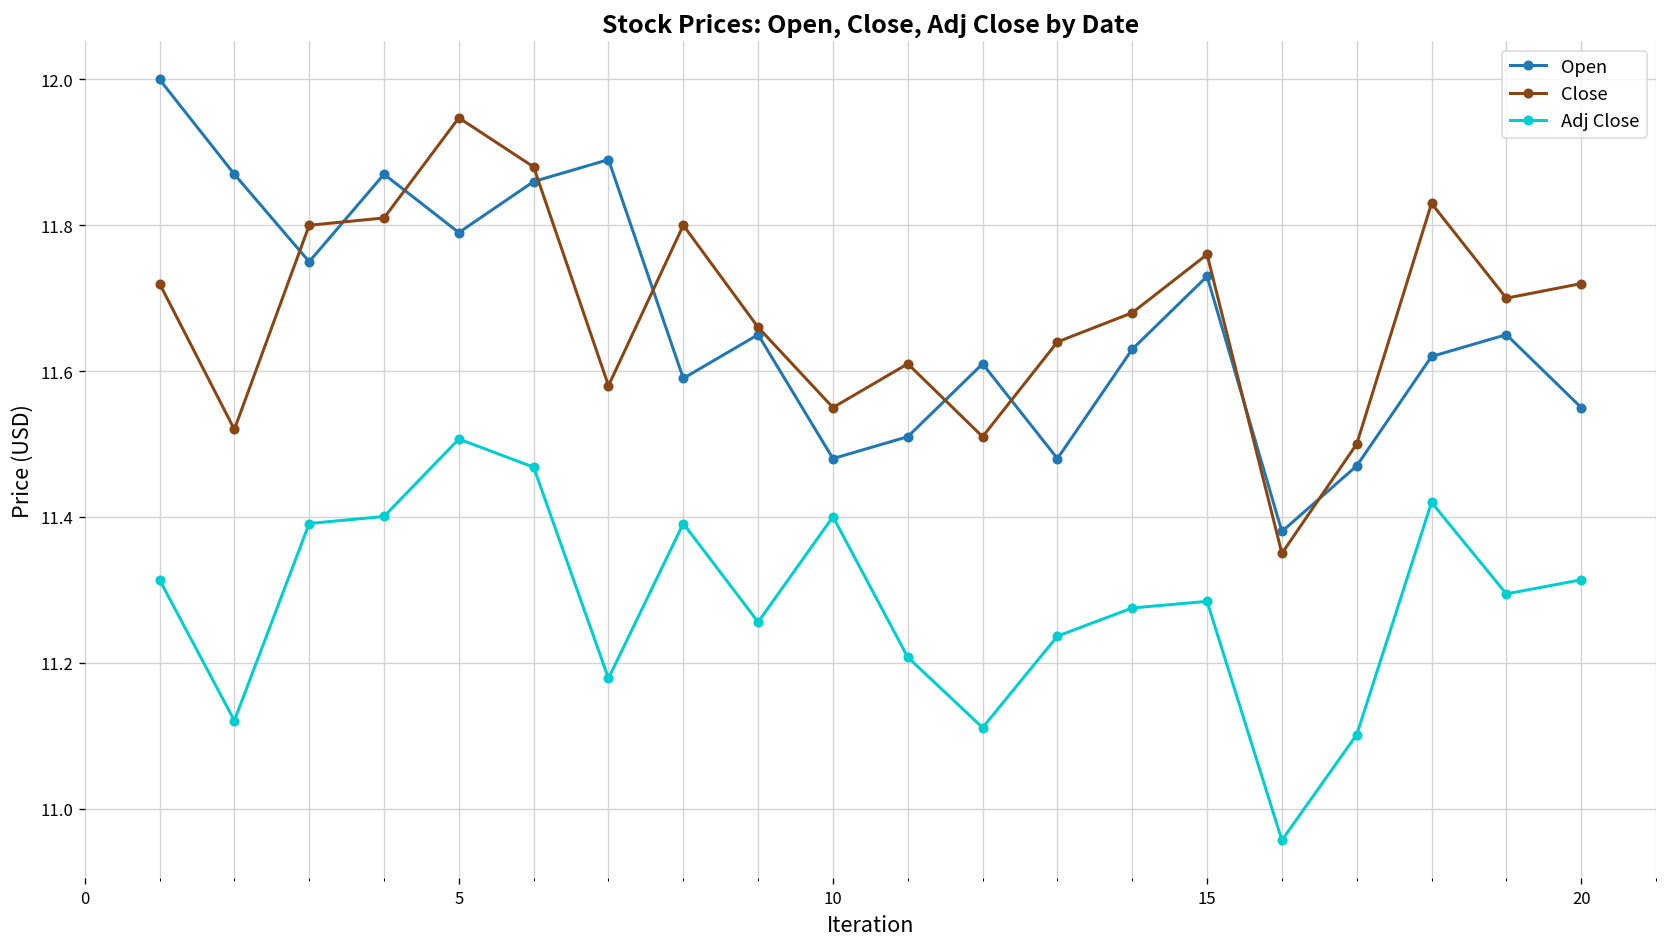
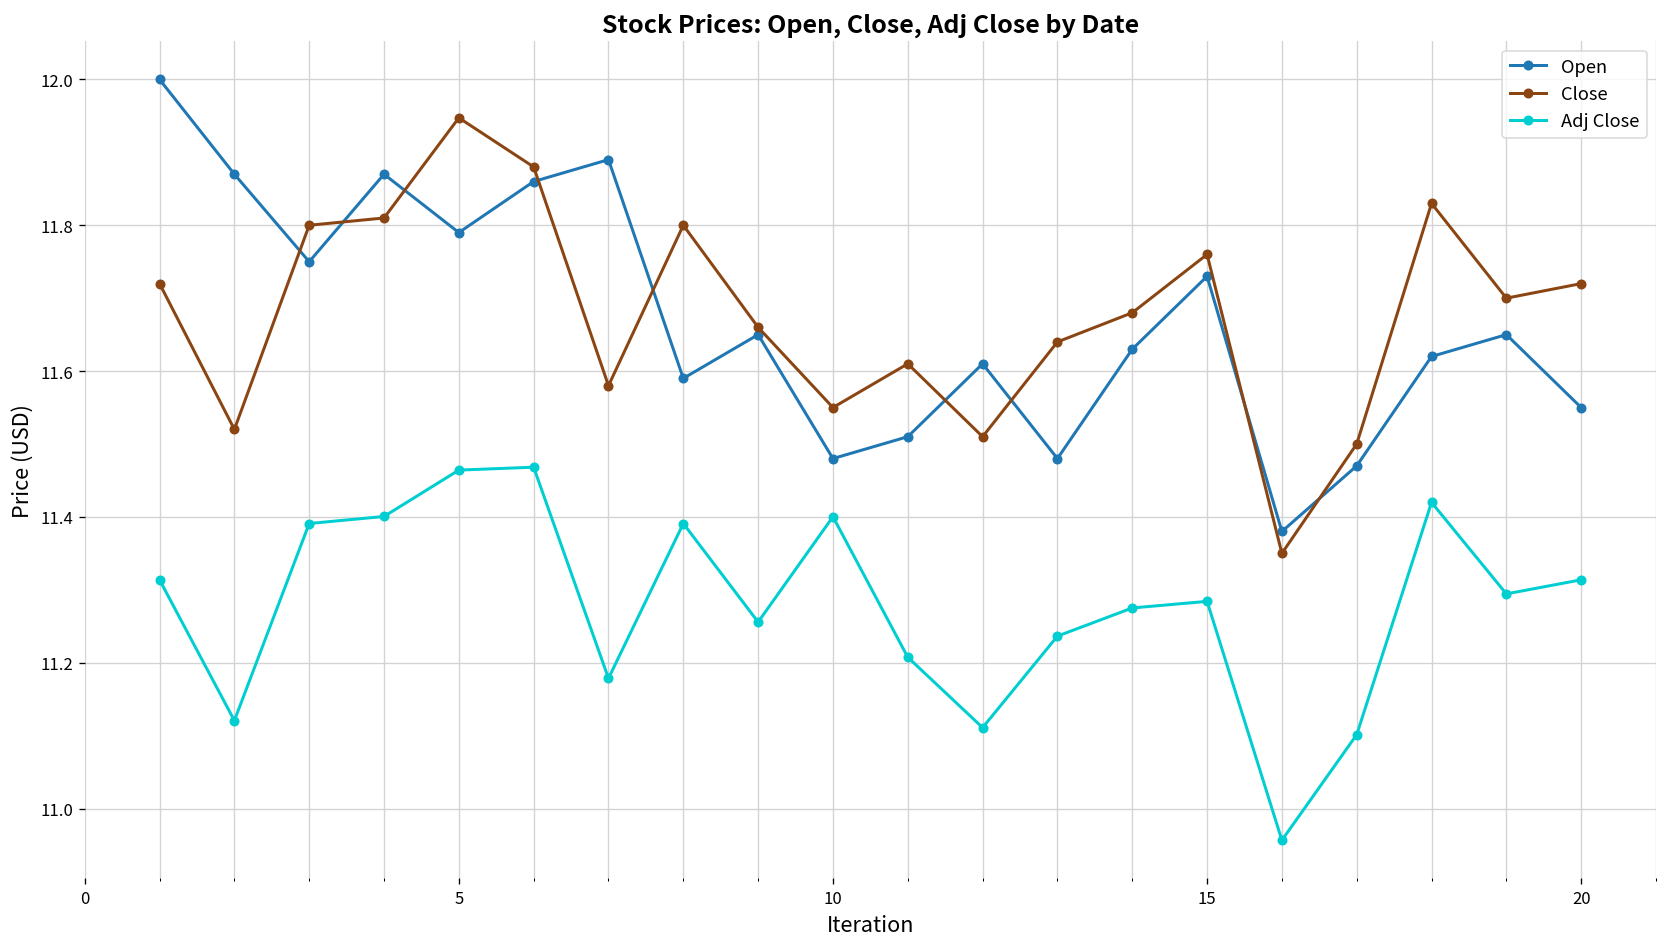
  {
    "Open": {
      "5": 11.79,
      "10": 11.48,
      "15": 11.73,
      "20": 11.55
    },
    "Close": {
      "5": 11.95,
      "10": 11.55,
      "15": 11.76,
      "20": 11.72
    },
    "Adj Close": {
-     "5": 11.51,
+     "5": 11.46,
      "10": 11.40,
      "15": 11.28,
      "20": 11.31
    }
  }
